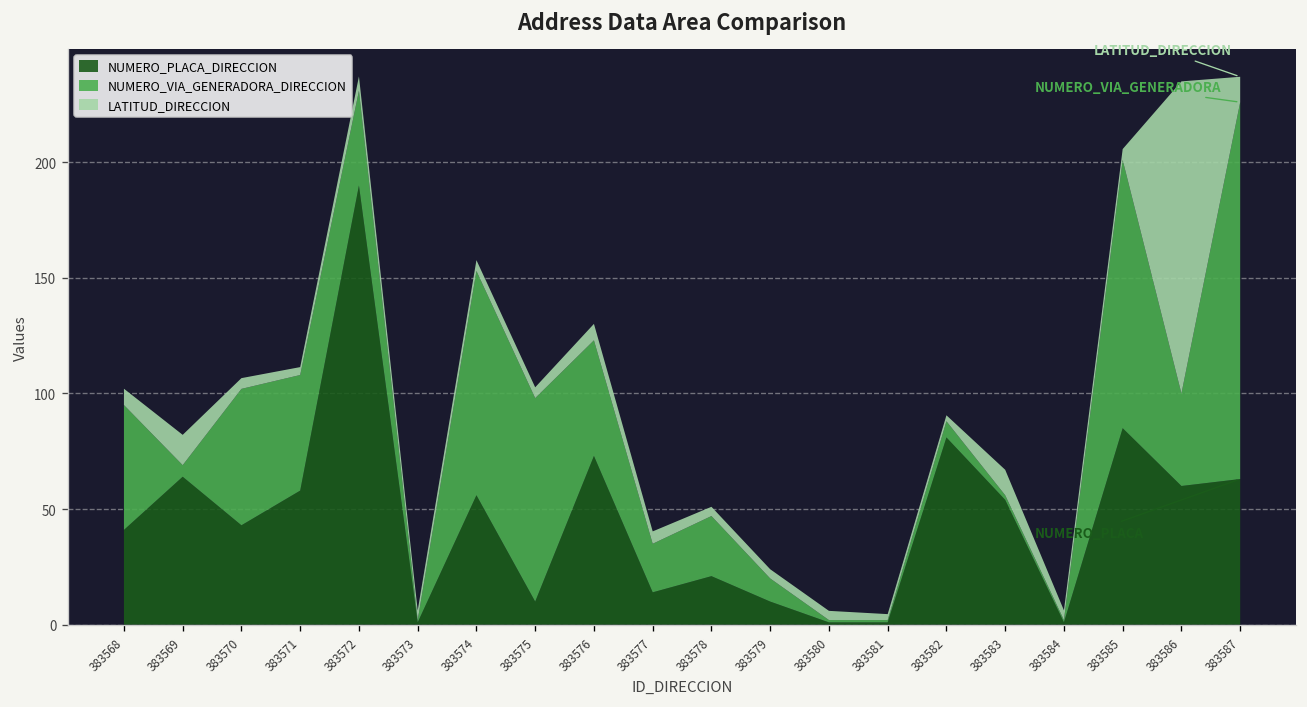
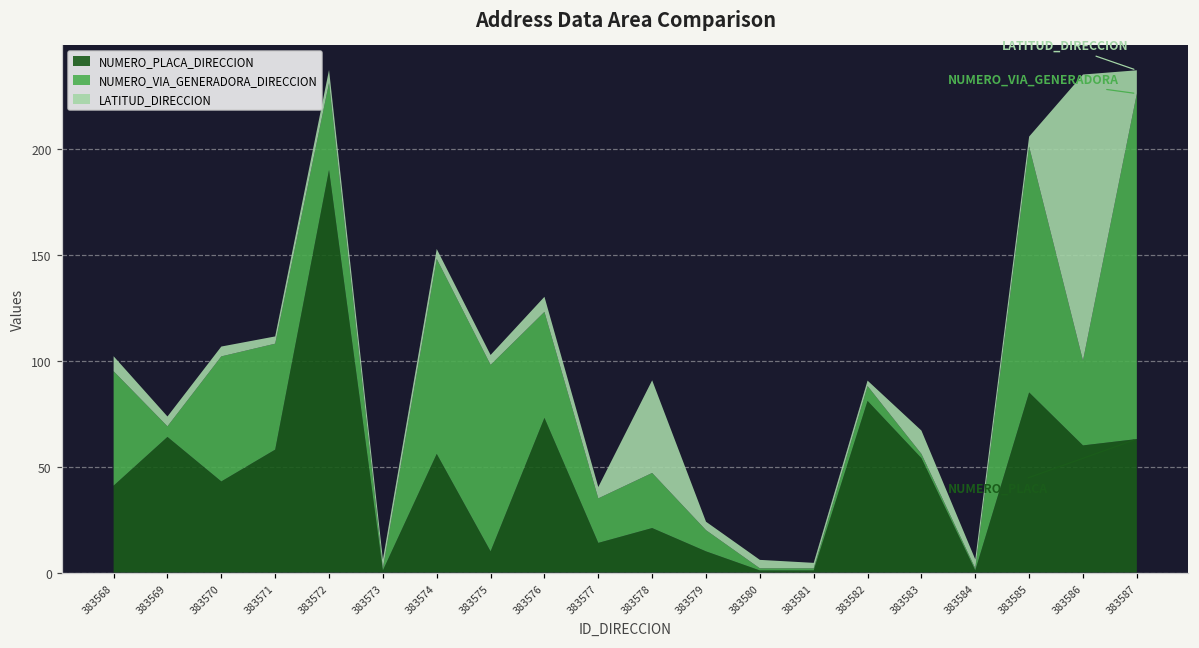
  {
    "NUMERO_PLACA_DIRECCION": {
      "383568": 41,
      "383569": 64,
      "383570": 43,
      "383571": 58,
      "383572": 190,
      "383574": 56,
      "383575": 10,
      "383576": 73,
      "383577": 14,
      "383578": 21,
      "383579": 10,
      "383582": 81,
      "383583": 54,
      "383585": 85,
      "383586": 60,
      "383587": 63
    },
    "NUMERO_VIA_GENERADORA_DIRECCION": {
      "383568": 54,
      "383569": 5,
      "383570": 59,
      "383571": 50,
      "383572": 41,
-     "383574": 97,
+     "383574": 92,
      "383575": 88,
      "383576": 50,
      "383577": 21,
      "383578": 26,
      "383579": 10,
      "383582": 7,
      "383583": 2,
      "383585": 116,
      "383586": 40,
      "383587": 163
    },
    "LATITUD_DIRECCION": {
      "383568": 7,
-     "383569": 13,
+     "383569": 5,
      "383570": 5,
      "383571": 3,
      "383572": 6,
      "383573": 4,
      "383574": 5,
      "383575": 5,
      "383576": 7,
      "383577": 5,
-     "383578": 4,
+     "383578": 44,
      "383579": 4,
      "383580": 4,
      "383581": 3,
      "383582": 3,
      "383583": 11,
      "383584": 4,
      "383585": 5,
      "383586": 135,
      "383587": 11
    }
  }
